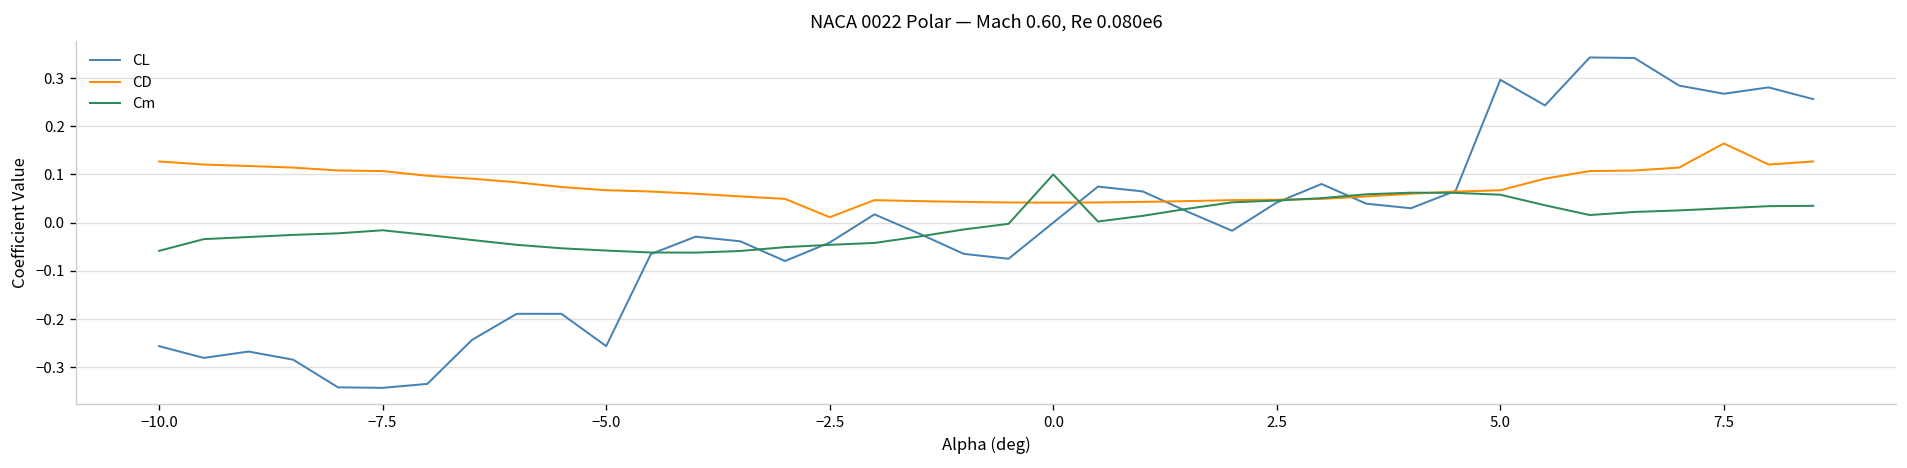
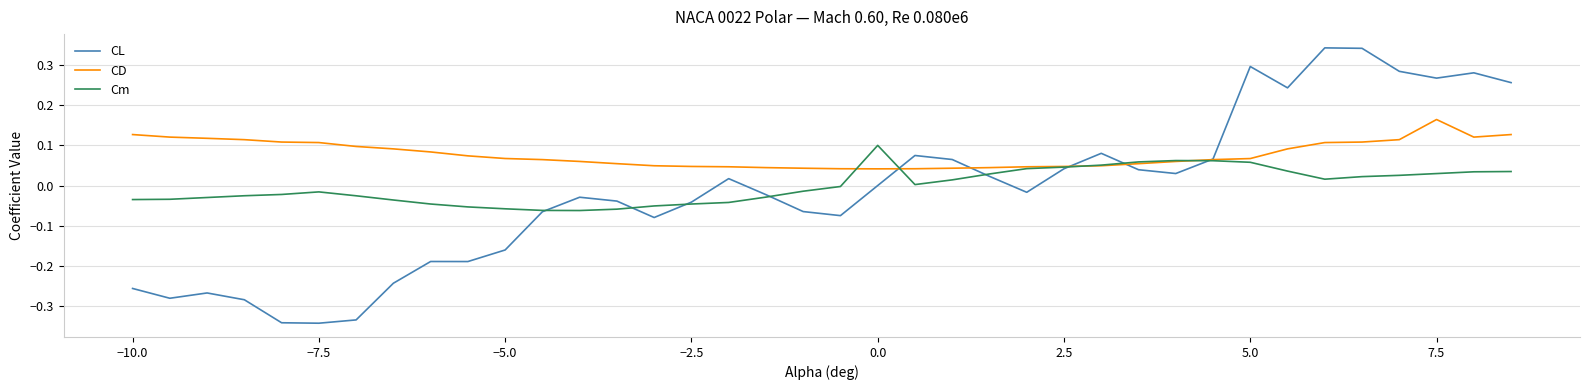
  {
    "CL": {
      "−10.0": -0.26,
      "−7.5": -0.34,
-     "−5.0": -0.26,
+     "−5.0": -0.16,
      "0.0": 0.00,
      "5.0": 0.30,
      "7.5": 0.27
    },
    "CD": {
      "−10.0": 0.13,
      "−7.5": 0.11,
      "−5.0": 0.07,
-     "−2.5": 0.01,
+     "−2.5": 0.05,
      "0.0": 0.04,
      "5.0": 0.07,
      "7.5": 0.16
    },
    "Cm": {
-     "−10.0": -0.06,
+     "−10.0": -0.03,
      "−7.5": -0.02,
      "−5.0": -0.06,
      "0.0": 0.10,
      "5.0": 0.06,
      "7.5": 0.03
    }
  }
